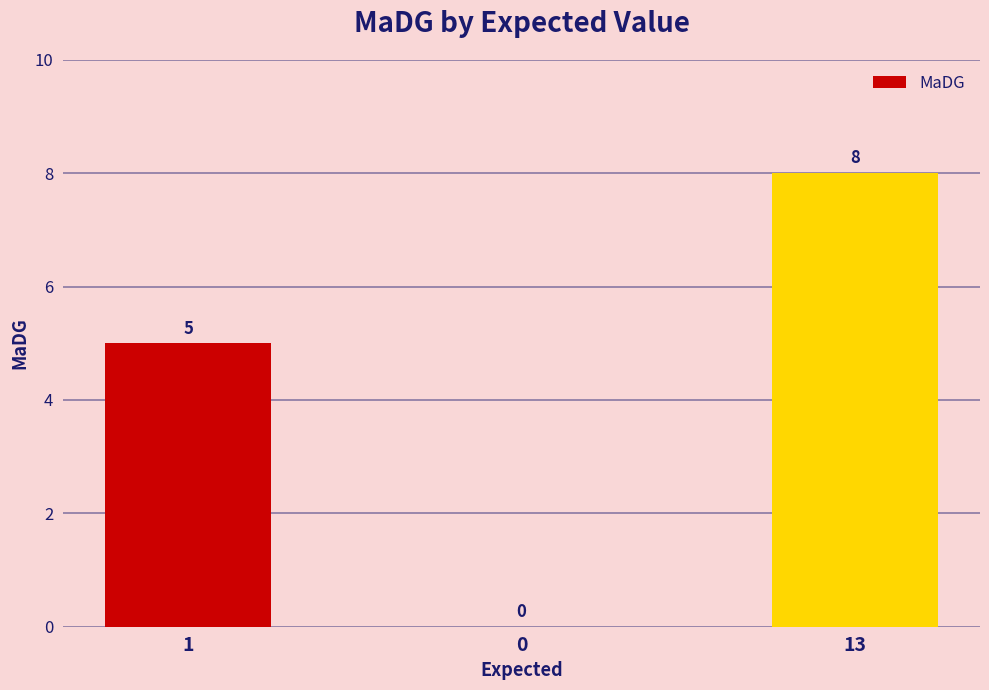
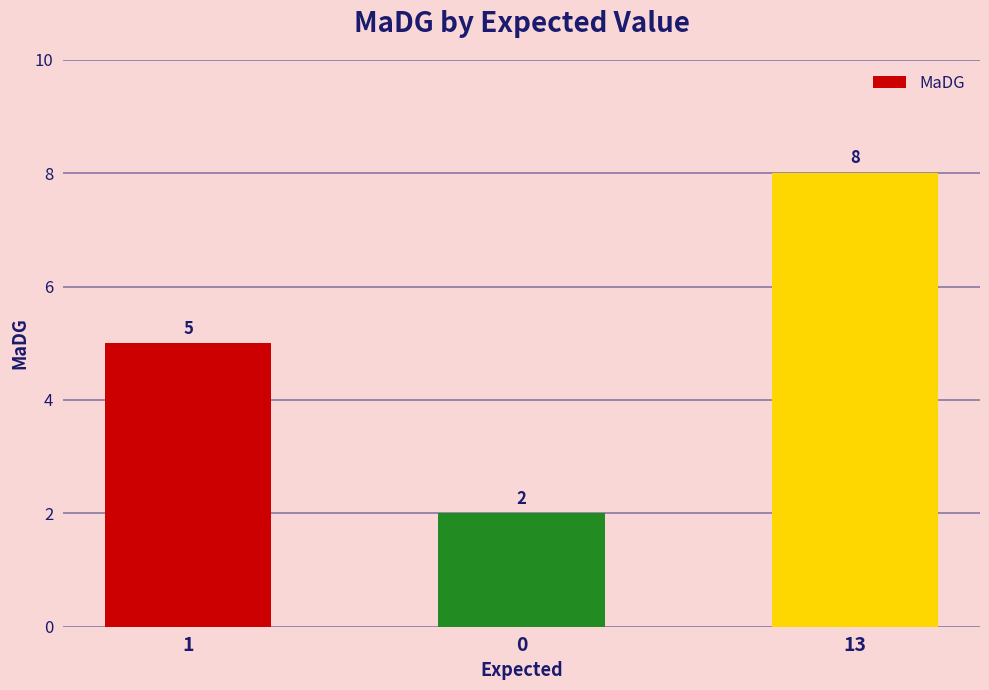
  {
    "1": 5,
-   "0": 0,
+   "0": 2,
    "13": 8
  }
